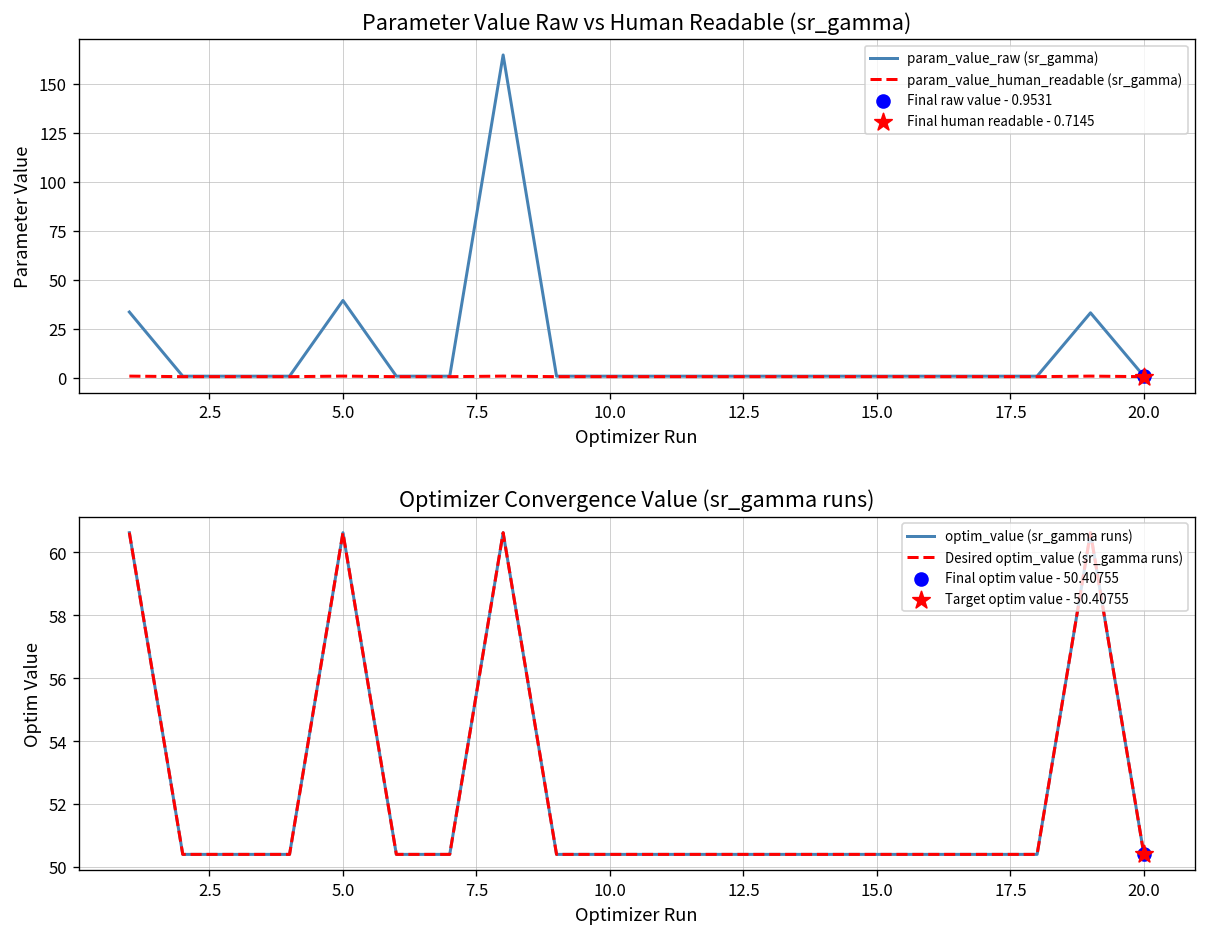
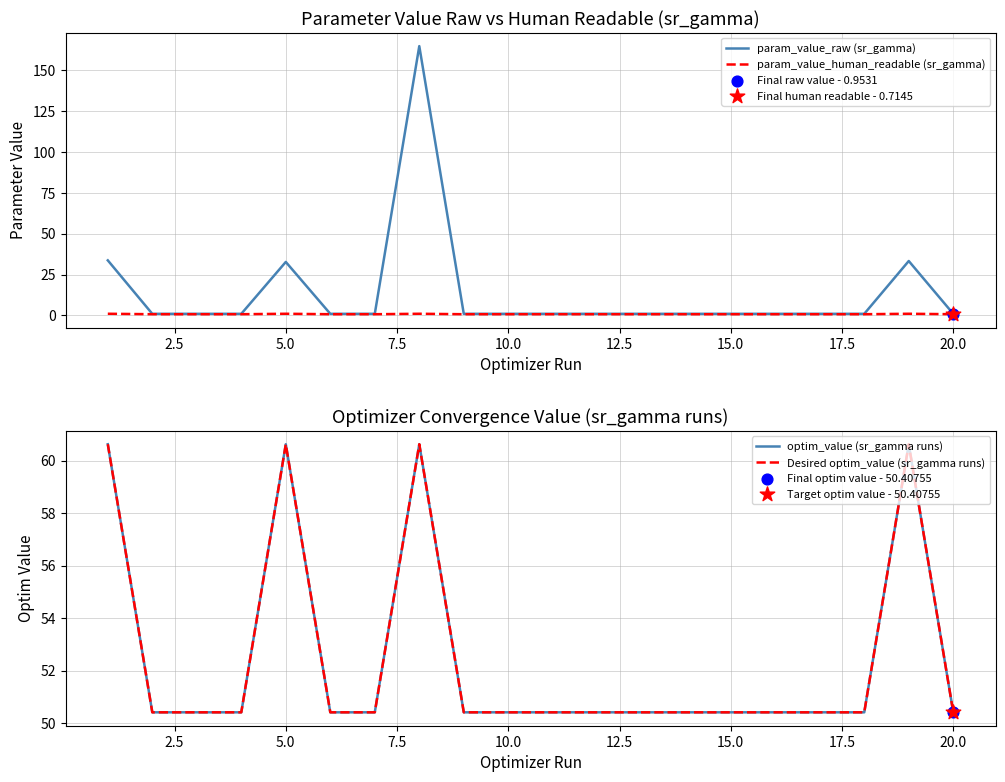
  {
    "Parameter Value Raw vs Human Readable (sr_gamma)": {
      "param_value_raw (sr_gamma)": {
-       "5.0": 40
+       "5.0": 33
      }
    }
  }
